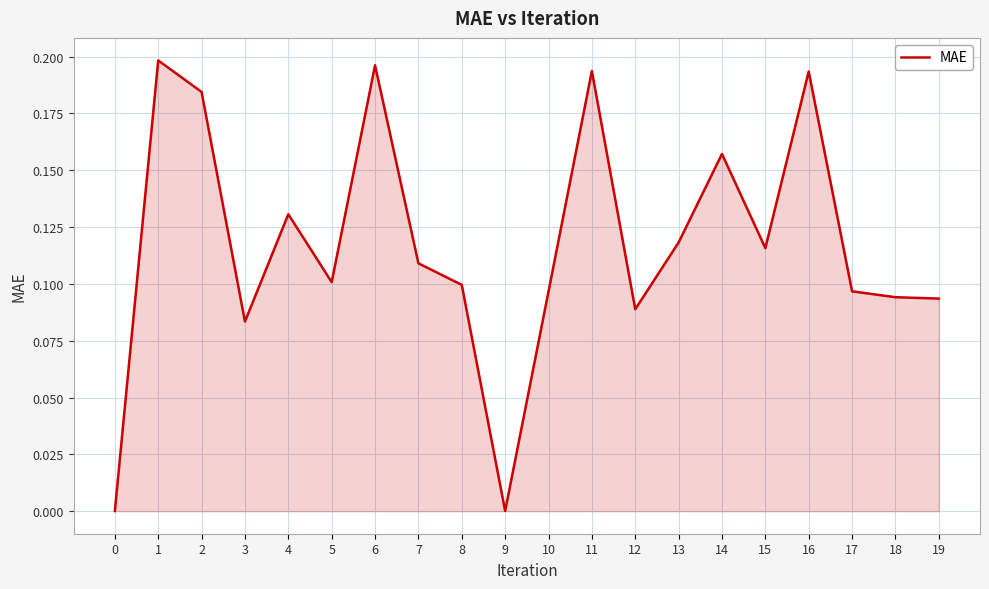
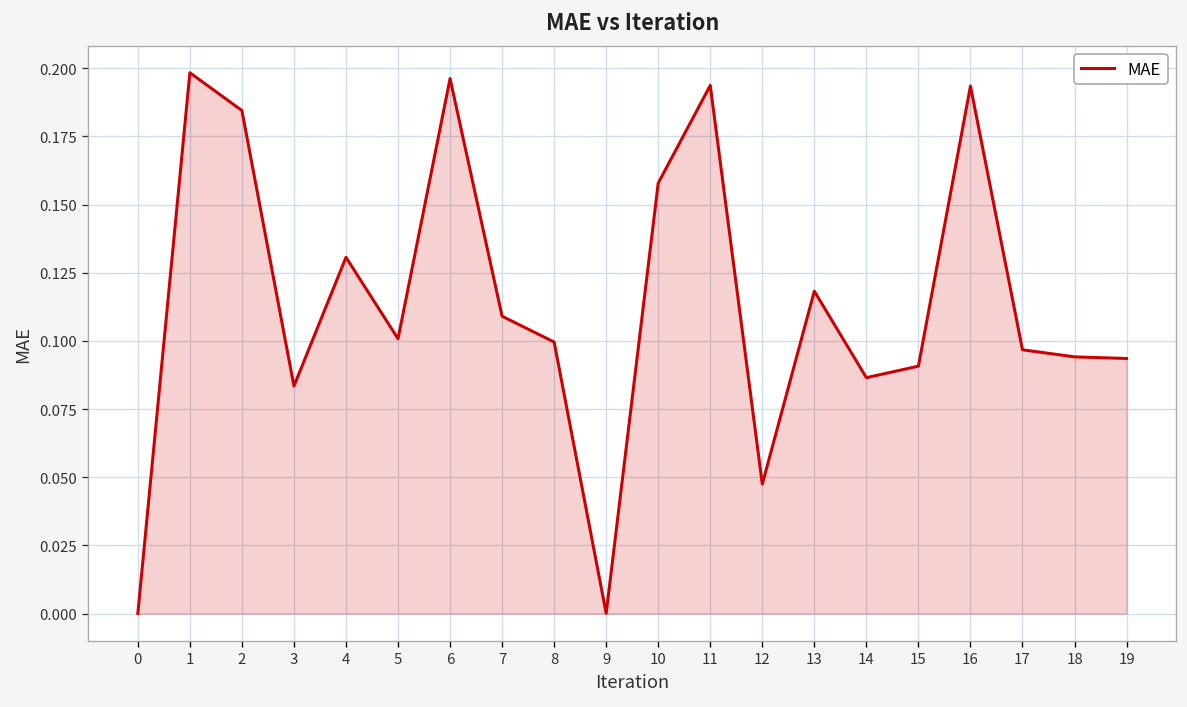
  {
    "0": 0.000,
    "1": 0.198,
    "2": 0.184,
    "3": 0.083,
    "4": 0.131,
    "5": 0.101,
    "6": 0.196,
    "7": 0.109,
    "8": 0.100,
    "9": 0.000,
-   "10": 0.097,
+   "10": 0.158,
    "11": 0.194,
-   "12": 0.089,
+   "12": 0.048,
    "13": 0.118,
-   "14": 0.157,
-   "15": 0.116,
+   "14": 0.087,
+   "15": 0.091,
    "16": 0.193,
    "17": 0.097,
    "18": 0.094,
    "19": 0.094
  }
